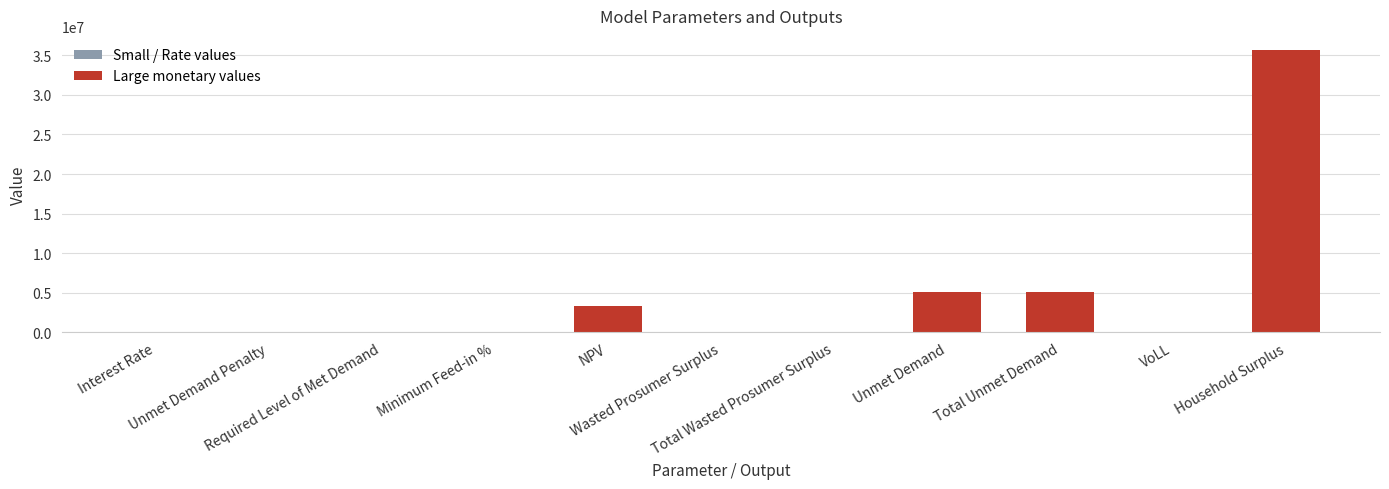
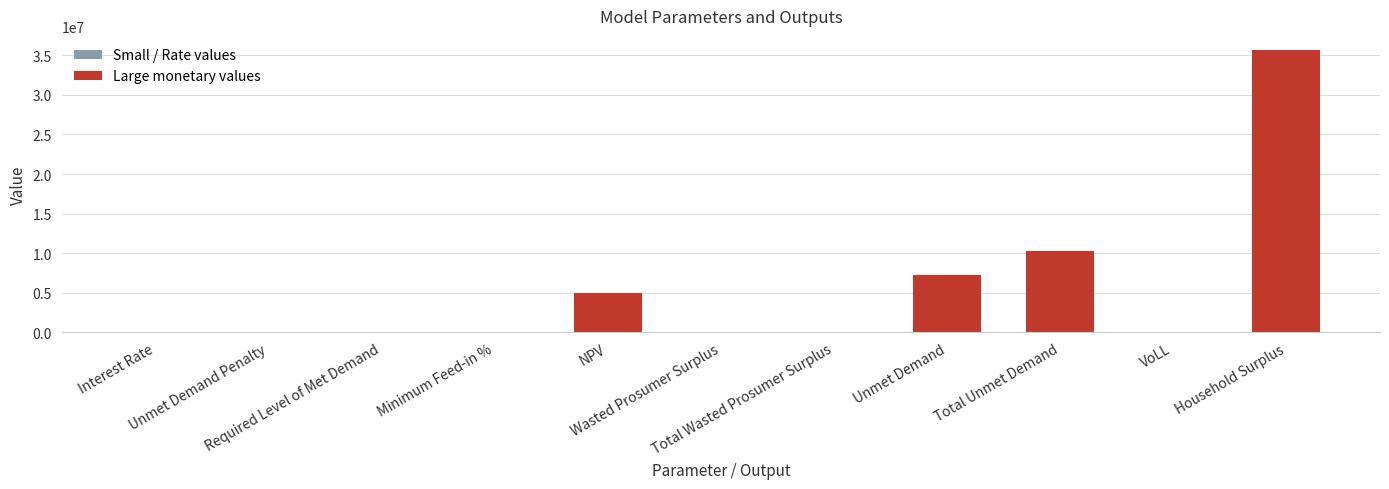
  {
    "Unmet Demand Penalty": 0,
    "Required Level of Met Demand": 0,
-   "NPV": 3000000,
+   "NPV": 5000000,
    "Wasted Prosumer Surplus": 0,
    "Total Wasted Prosumer Surplus": 0,
-   "Unmet Demand": 5000000,
-   "Total Unmet Demand": 5000000,
+   "Unmet Demand": 7000000,
+   "Total Unmet Demand": 10000000,
    "Household Surplus": 36000000
  }
